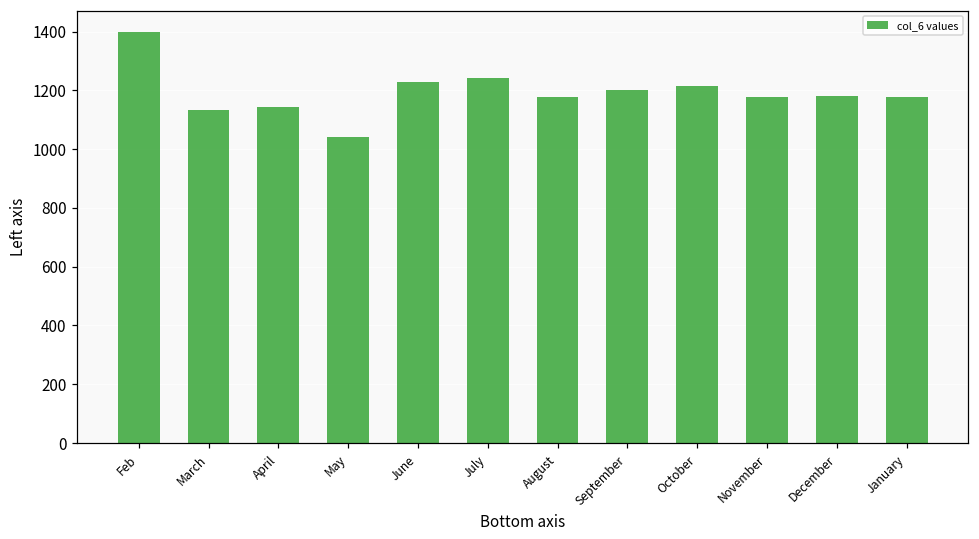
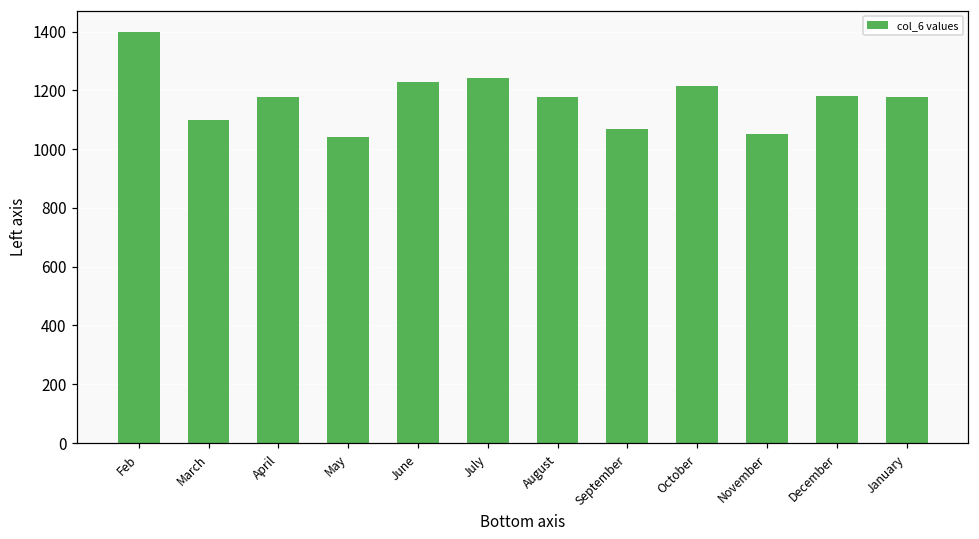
  {
    "Feb": 1400,
-   "March": 1130,
-   "April": 1140,
+   "March": 1100,
+   "April": 1180,
    "May": 1040,
    "June": 1230,
    "July": 1240,
    "August": 1180,
-   "September": 1200,
+   "September": 1070,
    "October": 1210,
-   "November": 1180,
+   "November": 1050,
    "December": 1180,
    "January": 1180
  }
